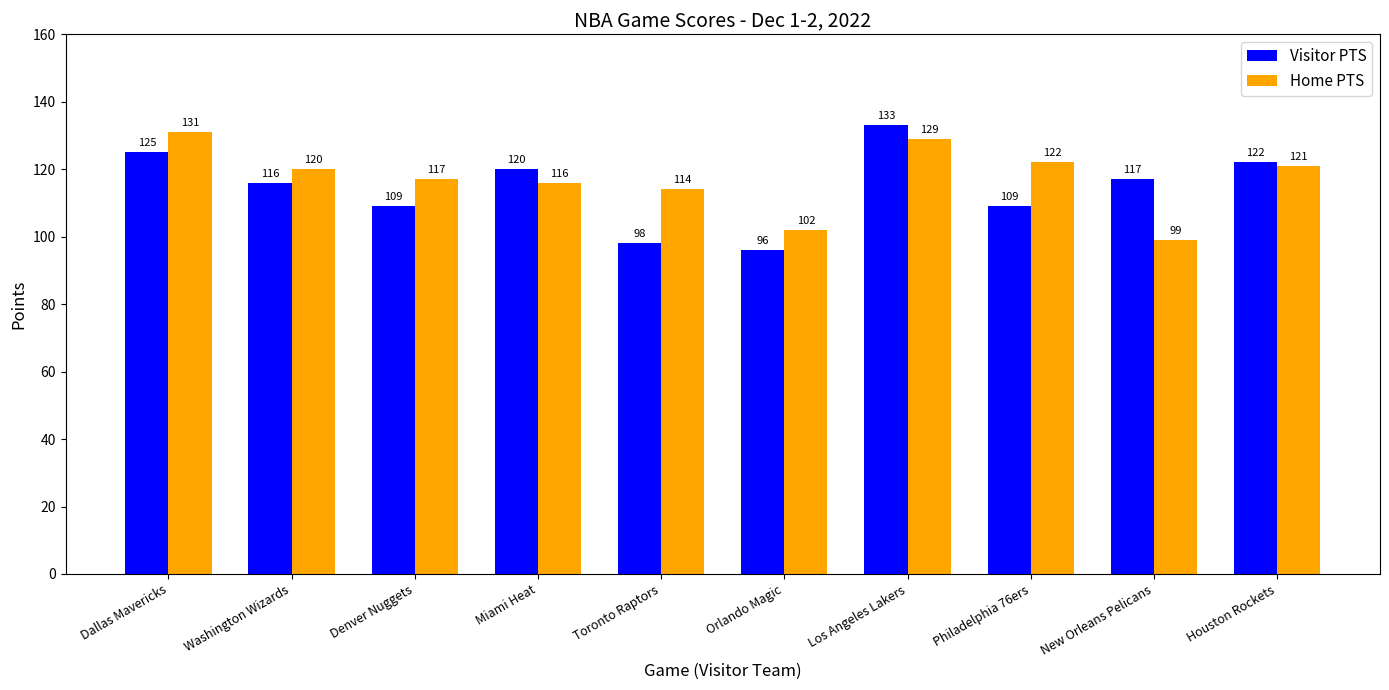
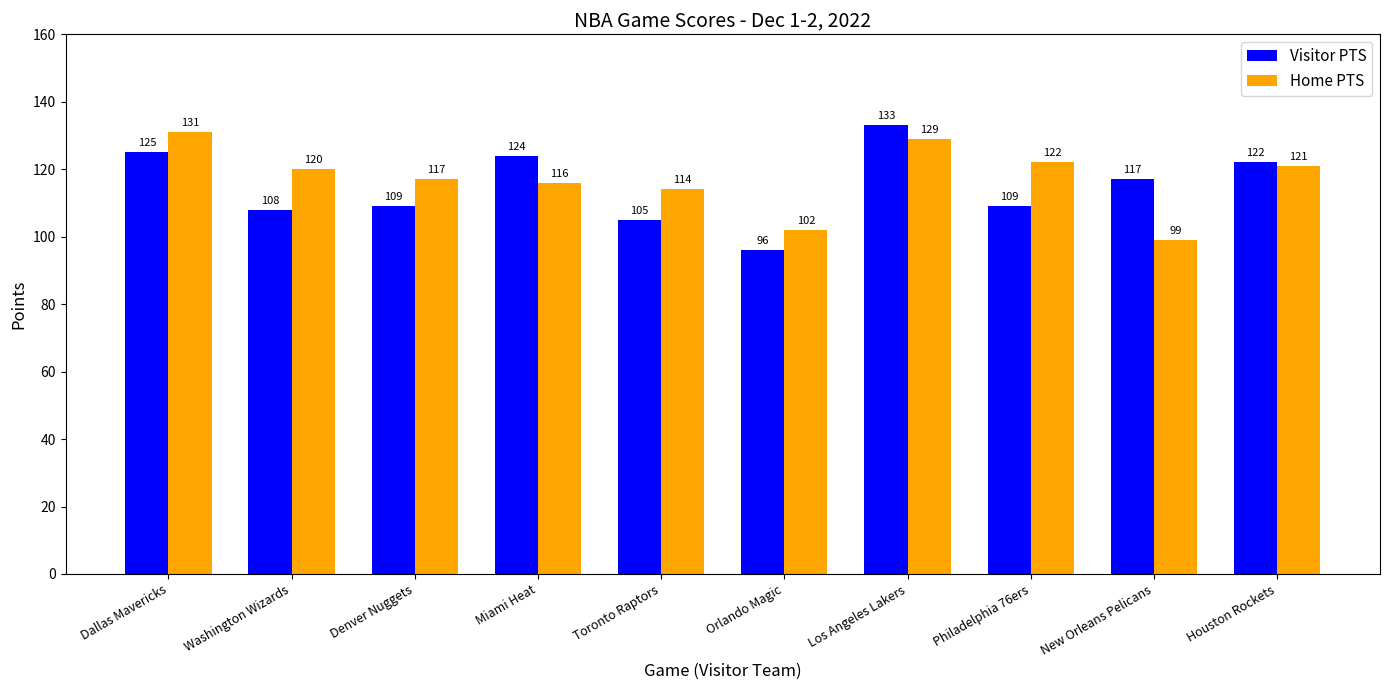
  {
    "Visitor PTS": {
      "Dallas Mavericks": 125,
-     "Washington Wizards": 116,
+     "Washington Wizards": 108,
      "Denver Nuggets": 109,
-     "Miami Heat": 120,
-     "Toronto Raptors": 98,
+     "Miami Heat": 124,
+     "Toronto Raptors": 105,
      "Orlando Magic": 96,
      "Los Angeles Lakers": 133,
      "Philadelphia 76ers": 109,
      "New Orleans Pelicans": 117,
      "Houston Rockets": 122
    },
    "Home PTS": {
      "Dallas Mavericks": 131,
      "Washington Wizards": 120,
      "Denver Nuggets": 117,
      "Miami Heat": 116,
      "Toronto Raptors": 114,
      "Orlando Magic": 102,
      "Los Angeles Lakers": 129,
      "Philadelphia 76ers": 122,
      "New Orleans Pelicans": 99,
      "Houston Rockets": 121
    }
  }
